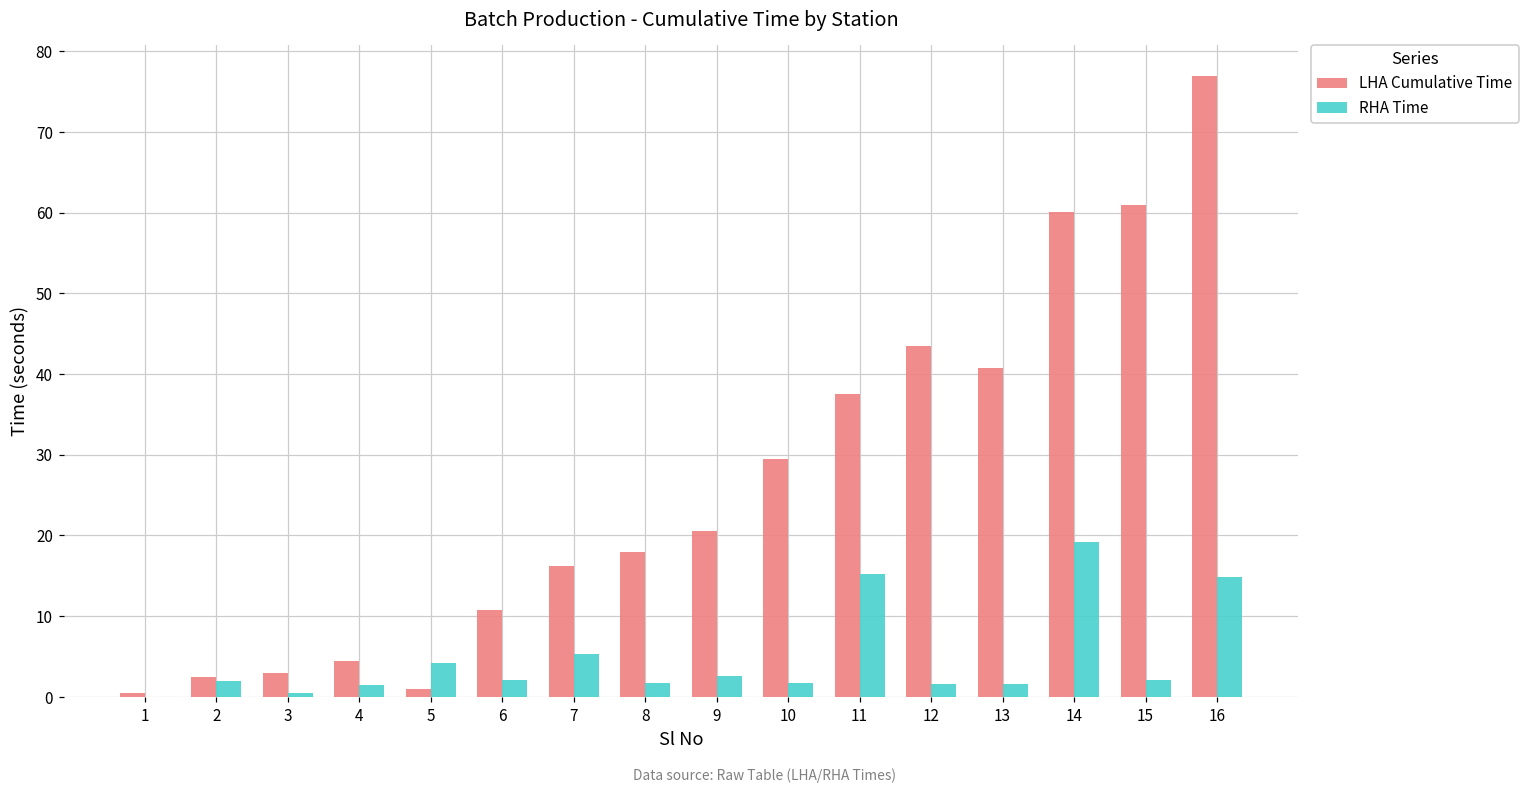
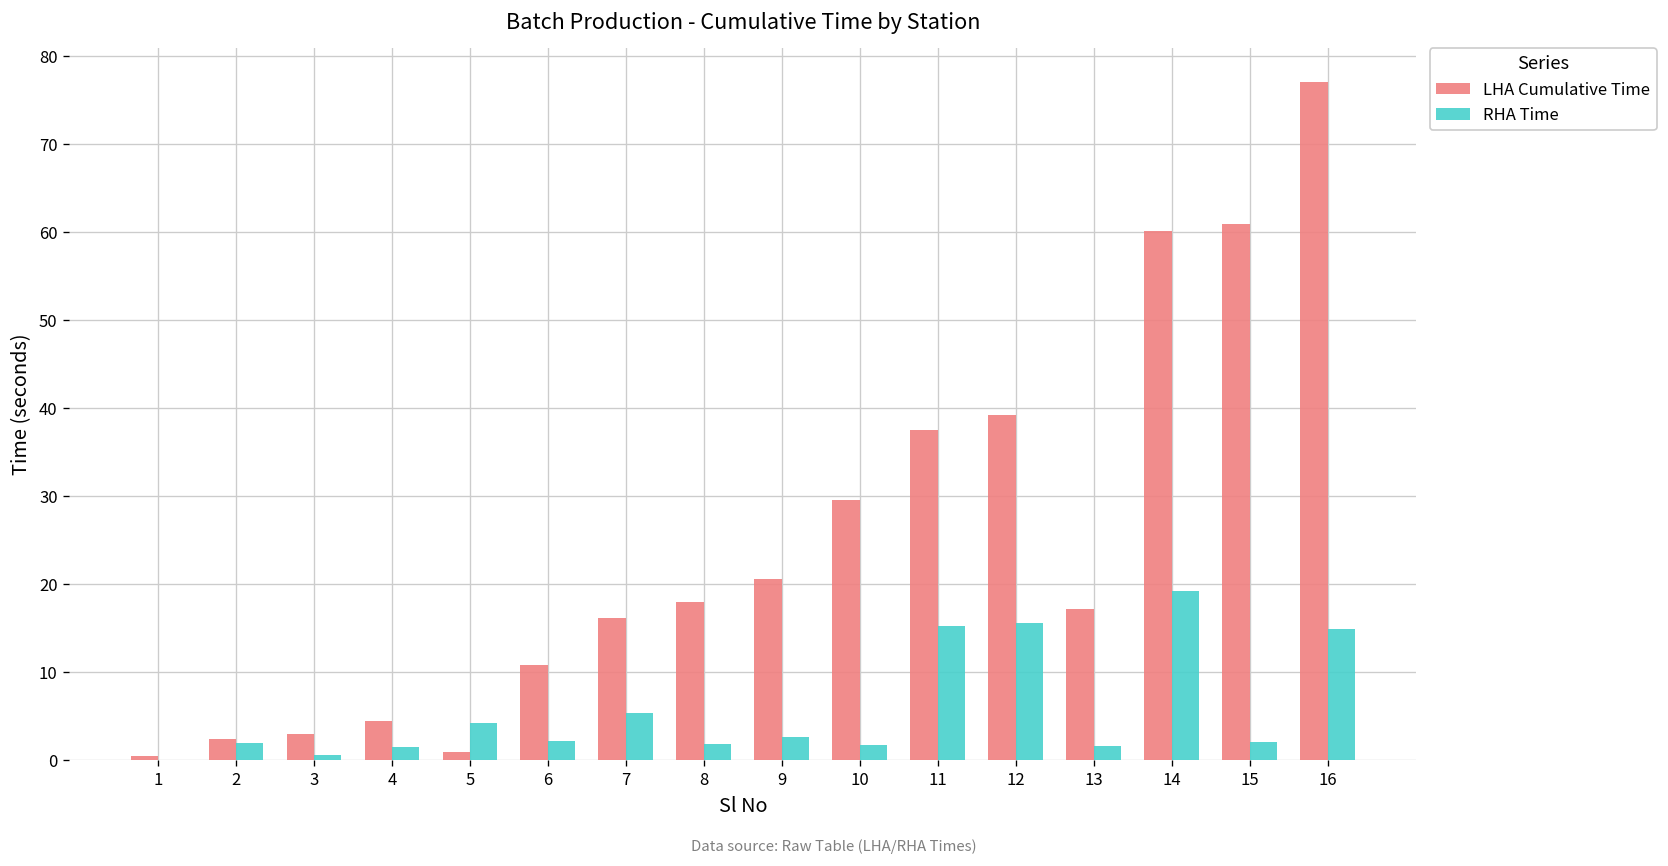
  {
    "LHA Cumulative Time": {
      "1": 0,
      "2": 2,
      "3": 3,
      "4": 4,
      "5": 1,
      "6": 11,
      "7": 16,
      "8": 18,
      "9": 21,
      "10": 30,
      "11": 38,
-     "12": 43,
-     "13": 41,
+     "12": 39,
+     "13": 17,
      "14": 60,
      "15": 61,
      "16": 77
    },
    "RHA Time": {
      "1": 0,
      "2": 2,
      "3": 1,
      "4": 2,
      "5": 4,
      "6": 2,
      "7": 5,
      "8": 2,
      "9": 3,
      "10": 2,
      "11": 15,
-     "12": 2,
+     "12": 16,
      "13": 2,
      "14": 19,
      "15": 2,
      "16": 15
    }
  }
